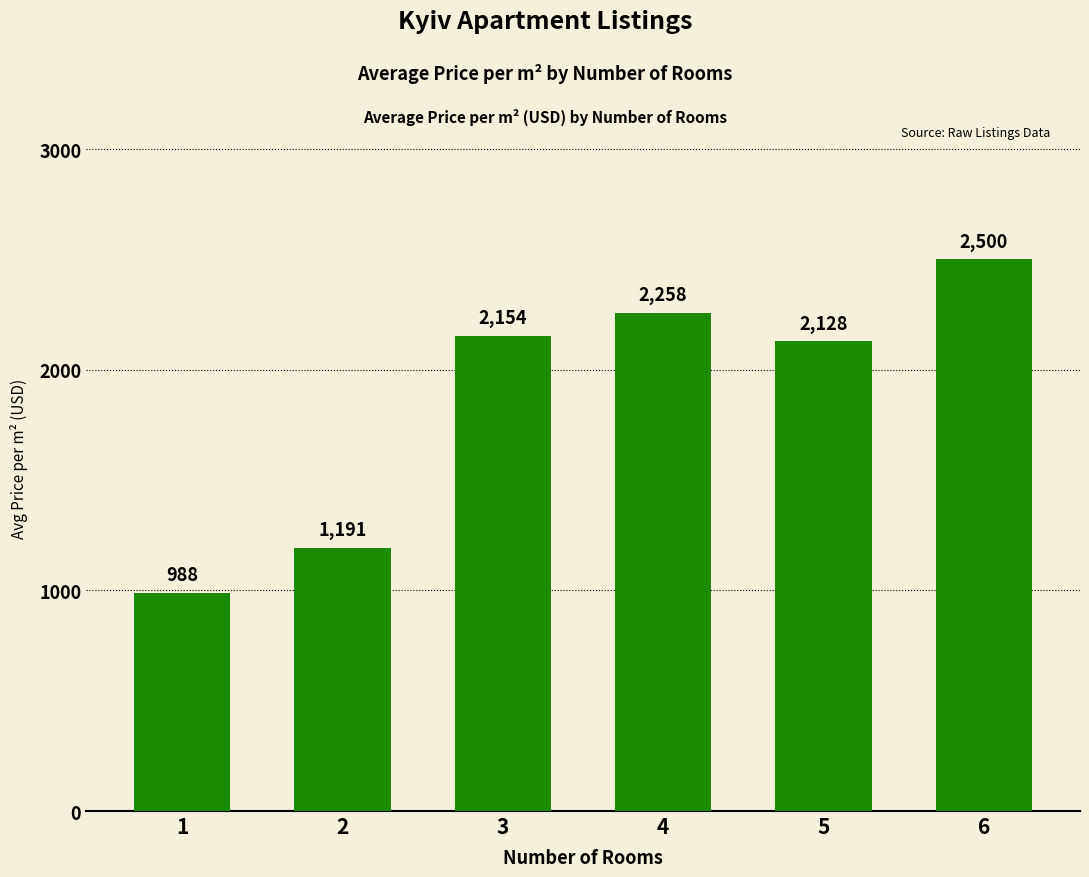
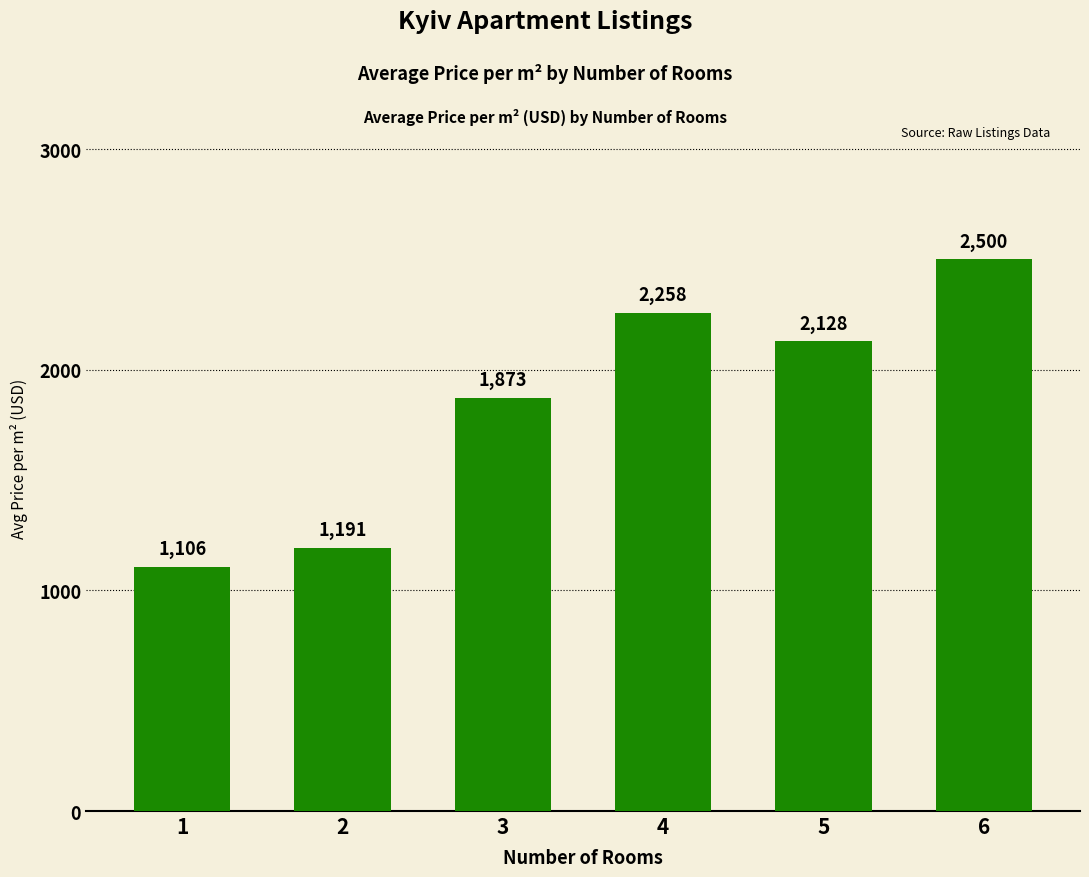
  {
-   "1": "988",
+   "1": "1,106",
    "2": "1,191",
-   "3": "2,154",
+   "3": "1,873",
    "4": "2,258",
    "5": "2,128",
    "6": "2,500"
  }
